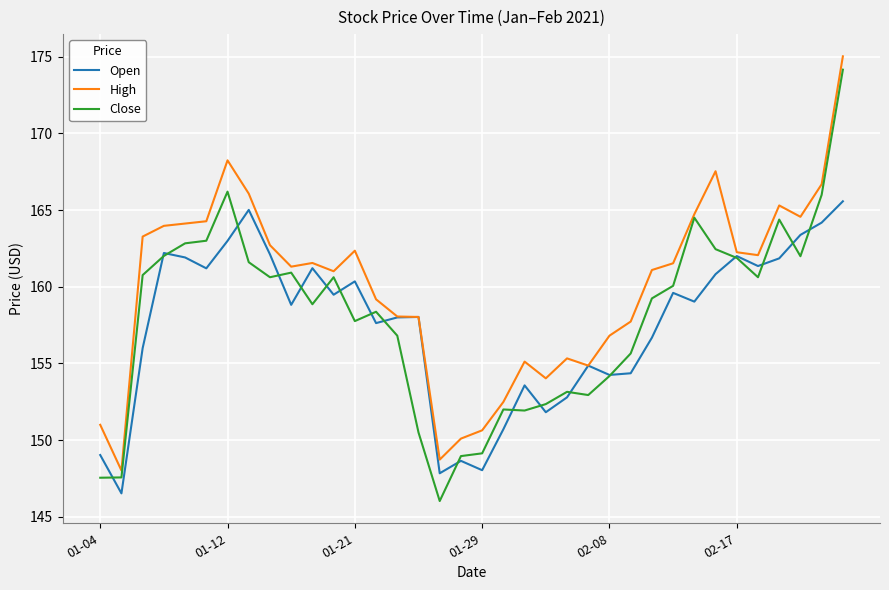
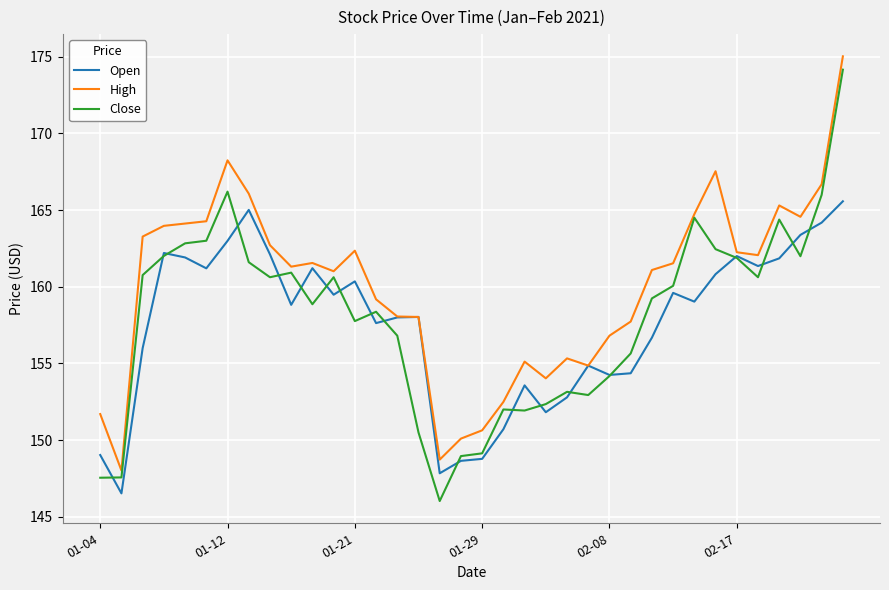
  {
    "Open": {
      "01-04": 149.0,
      "01-12": 163.0,
      "01-21": 160.4,
-     "01-29": 148.0
+     "01-29": 148.8
    },
    "High": {
-     "01-04": 151.0,
+     "01-04": 151.7,
      "01-12": 168.2,
      "01-21": 162.4,
      "01-29": 150.6,
      "02-08": 156.8,
      "02-17": 162.3
    },
    "Close": {
      "01-04": 147.6,
      "01-12": 166.2,
      "01-21": 157.8,
      "01-29": 149.1
    }
  }
